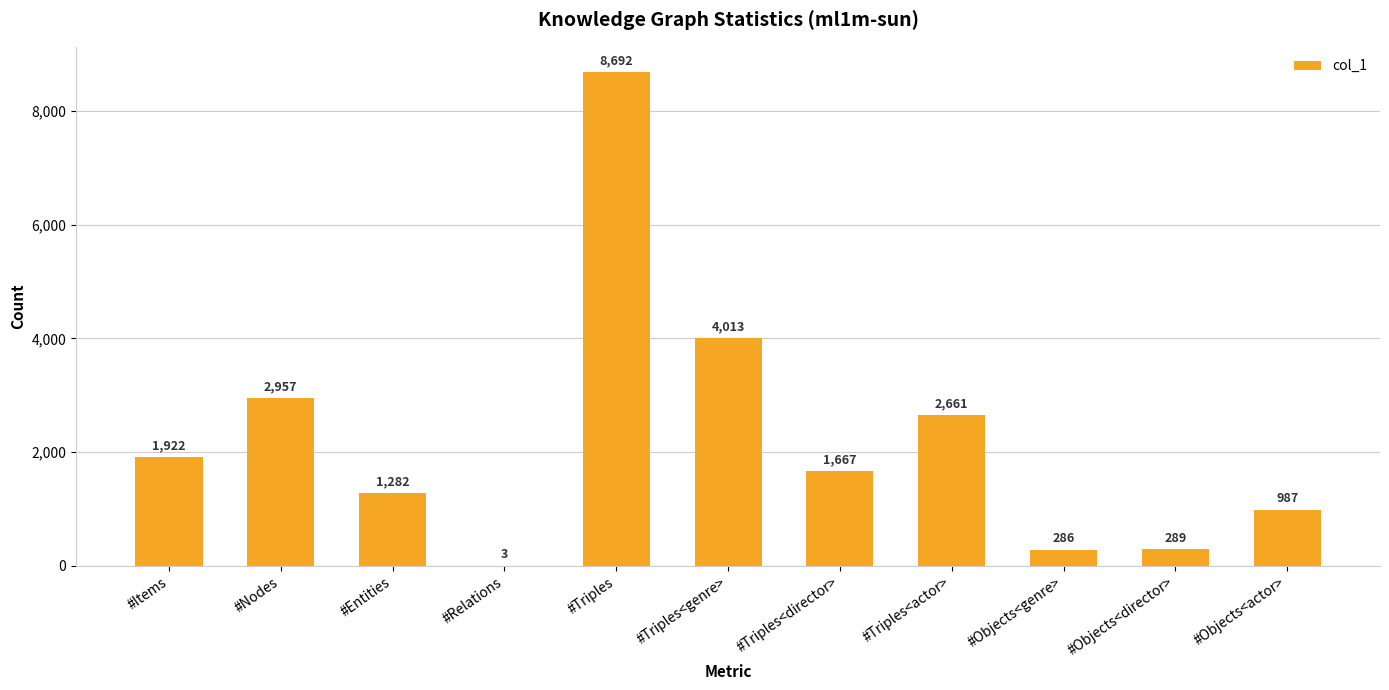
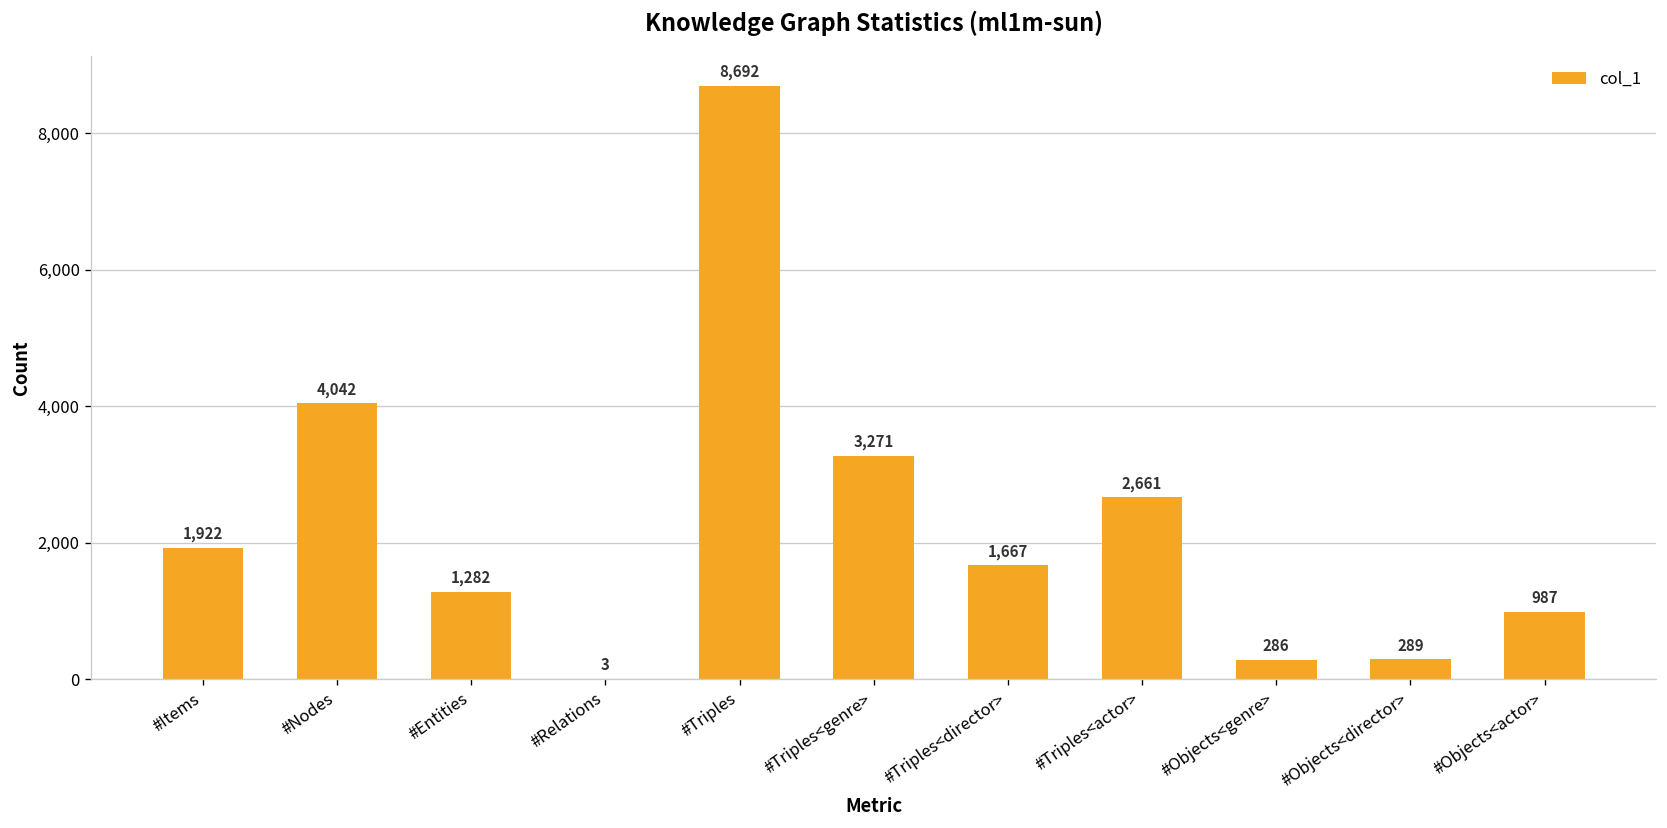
  {
    "#Items": "1,922",
-   "#Nodes": "2,957",
+   "#Nodes": "4,042",
    "#Entities": "1,282",
    "#Relations": "3",
    "#Triples": "8,692",
-   "#Triples<genre>": "4,013",
+   "#Triples<genre>": "3,271",
    "#Triples<director>": "1,667",
    "#Triples<actor>": "2,661",
    "#Objects<genre>": "286",
    "#Objects<director>": "289",
    "#Objects<actor>": "987"
  }
